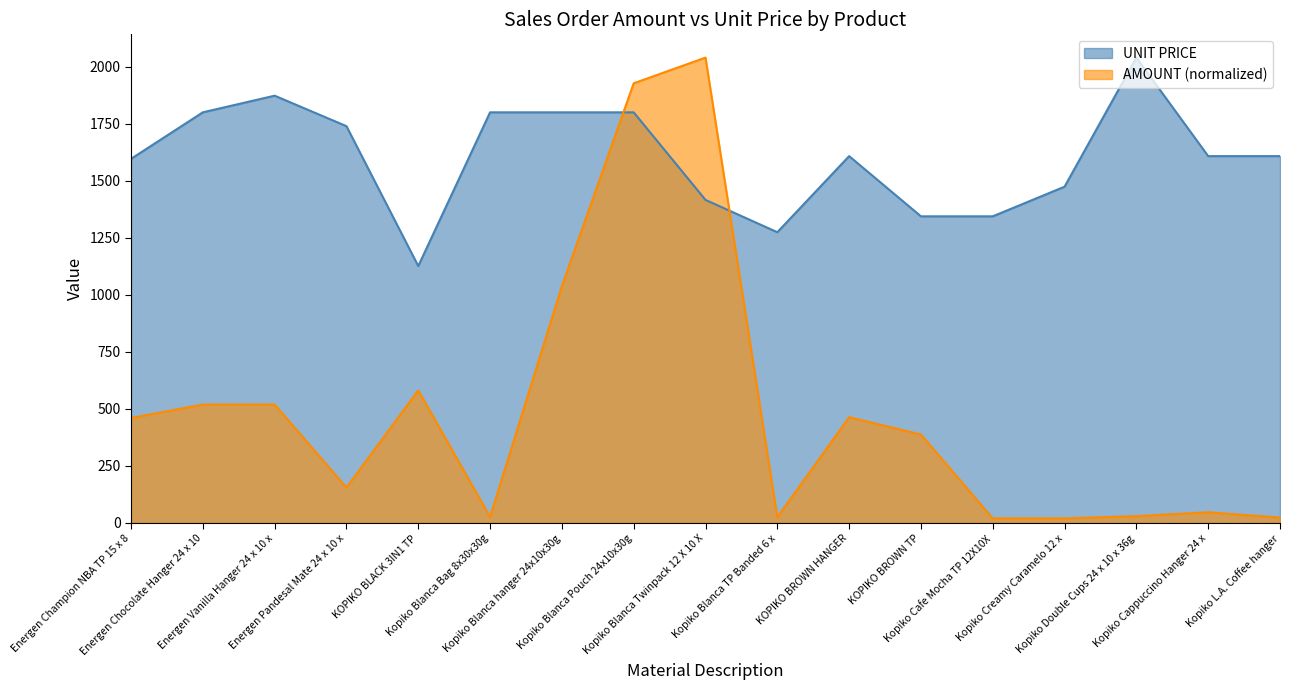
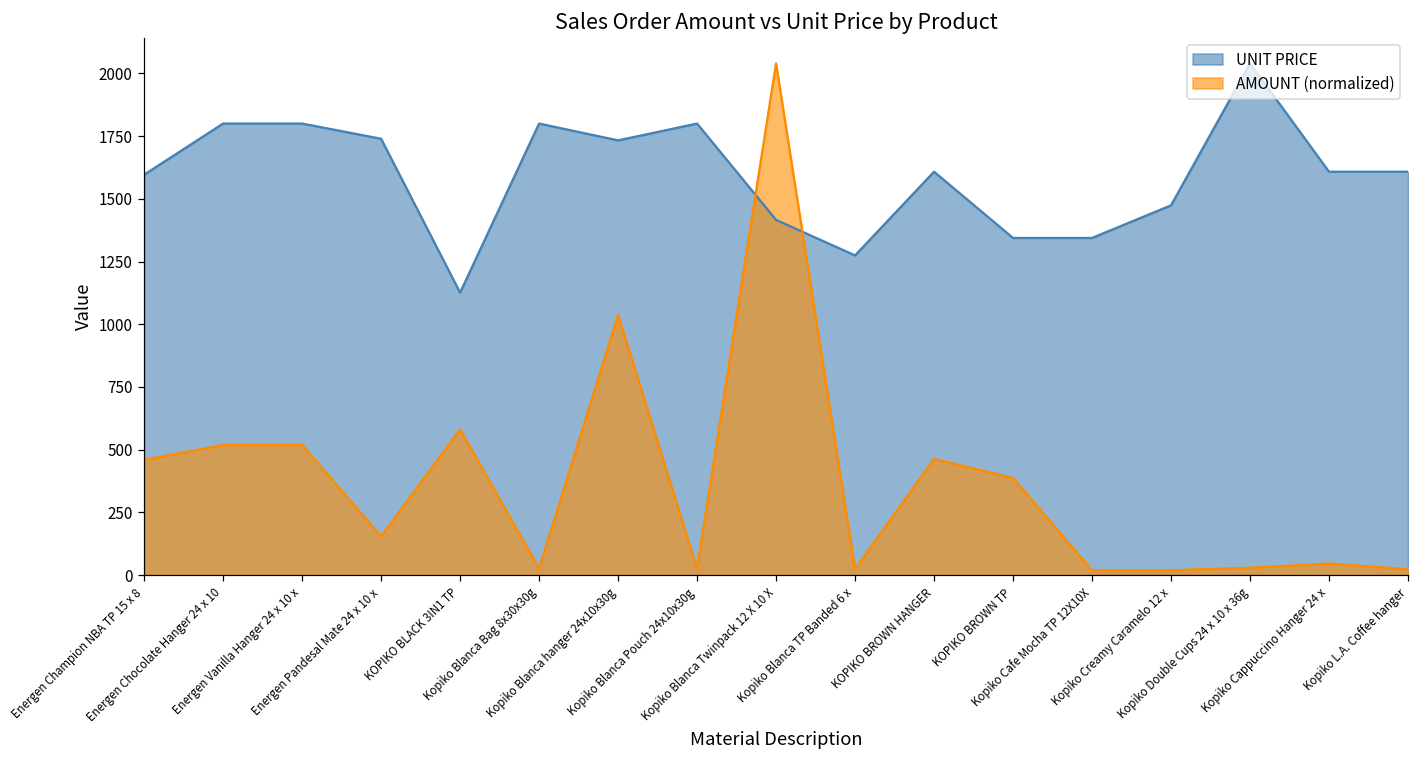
  {
    "UNIT PRICE": {
      "Energen Champion NBA TP 15 x 8": 1600,
      "Energen Chocolate Hanger 24 x 10": 1800,
-     "Energen Vanilla Hanger 24 x 10 x": 1870,
+     "Energen Vanilla Hanger 24 x 10 x": 1800,
      "Energen Pandesal Mate 24 x 10 x": 1740,
      "KOPIKO BLACK 3IN1 TP": 1130,
      "Kopiko Blanca Bag 8x30x30g": 1800,
-     "Kopiko Blanca hanger 24x10x30g": 1800,
+     "Kopiko Blanca hanger 24x10x30g": 1730,
      "Kopiko Blanca Pouch 24x10x30g": 1800,
      "Kopiko Blanca Twinpack 12 X 10 X": 1420,
      "Kopiko Blanca TP Banded 6 x": 1270,
      "KOPIKO BROWN HANGER": 1610,
      "KOPIKO BROWN TP": 1340,
      "Kopiko Cafe Mocha TP 12X10X": 1340,
      "Kopiko Creamy Caramelo 12 x": 1470,
      "Kopiko Cappuccino Hanger 24 x": 1610,
      "Kopiko L.A. Coffee hanger": 1610
    },
    "AMOUNT (normalized)": {
      "Energen Champion NBA TP 15 x 8": 460,
      "Energen Chocolate Hanger 24 x 10": 520,
      "Energen Vanilla Hanger 24 x 10 x": 520,
      "Energen Pandesal Mate 24 x 10 x": 150,
      "KOPIKO BLACK 3IN1 TP": 580,
      "Kopiko Blanca Bag 8x30x30g": 30,
      "Kopiko Blanca hanger 24x10x30g": 1040,
-     "Kopiko Blanca Pouch 24x10x30g": 1930,
+     "Kopiko Blanca Pouch 24x10x30g": 30,
      "Kopiko Blanca Twinpack 12 X 10 X": 2040,
      "Kopiko Blanca TP Banded 6 x": 20,
      "KOPIKO BROWN HANGER": 460,
      "KOPIKO BROWN TP": 390,
      "Kopiko Cafe Mocha TP 12X10X": 20,
      "Kopiko Creamy Caramelo 12 x": 20,
      "Kopiko Double Cups 24 x 10 x 36g": 30,
      "Kopiko Cappuccino Hanger 24 x": 50,
      "Kopiko L.A. Coffee hanger": 20
    }
  }
